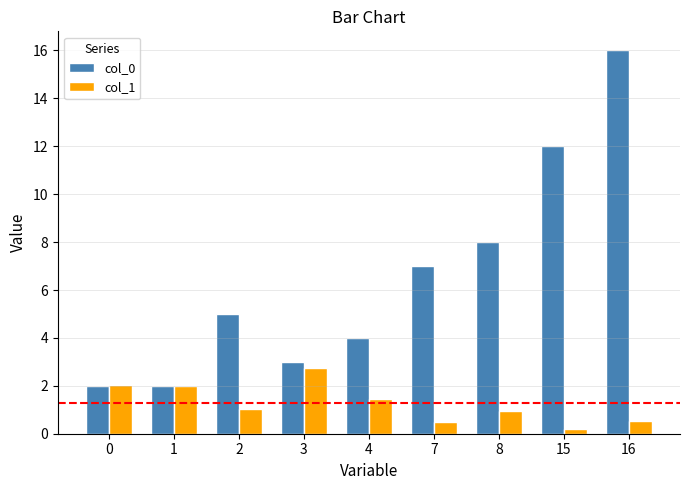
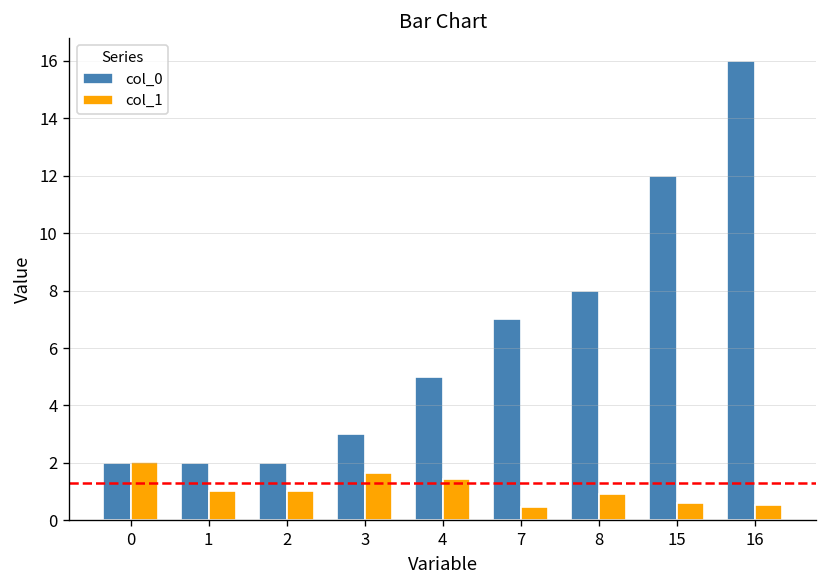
  {
    "col_0": {
      "0": 2,
      "1": 2,
-     "2": 5,
+     "2": 2,
      "3": 3,
-     "4": 4,
+     "4": 5,
      "7": 7,
      "8": 8,
      "15": 12,
      "16": 16
    },
    "col_1": {
      "0": 2.0,
-     "1": 2.0,
+     "1": 1.0,
      "2": 1.0,
-     "3": 2.7,
+     "3": 1.7,
      "4": 1.4,
      "7": 0.5,
      "8": 0.9,
-     "15": 0.2,
+     "15": 0.6,
      "16": 0.6
    }
  }
